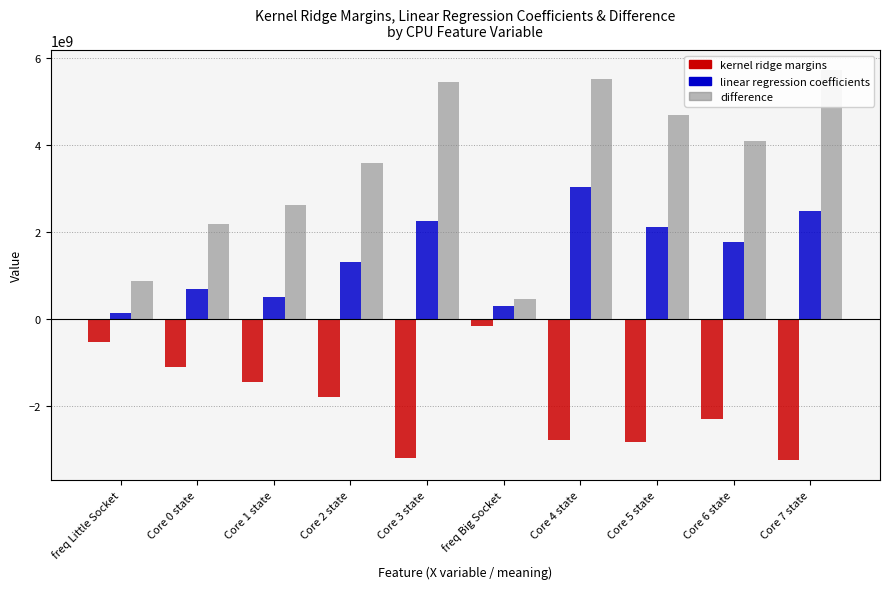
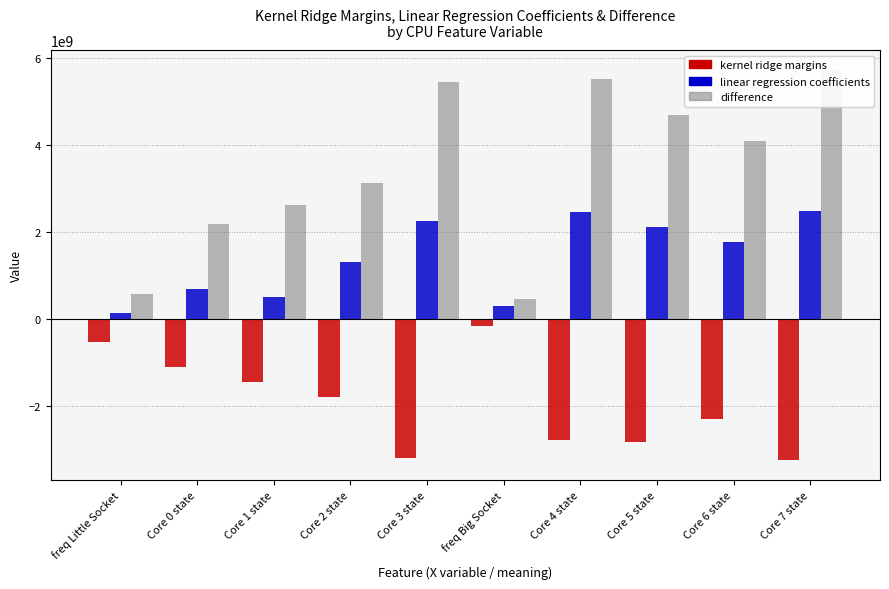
  {
    "kernel ridge margins": {
      "freq Little Socket": -500000000,
      "Core 0 state": -1100000000,
      "Core 1 state": -1500000000,
      "Core 2 state": -1800000000,
      "Core 3 state": -3200000000,
      "freq Big Socket": -200000000,
      "Core 4 state": -2800000000,
      "Core 5 state": -2800000000,
      "Core 6 state": -2300000000,
      "Core 7 state": -3300000000
    },
    "linear regression coefficients": {
      "freq Little Socket": 100000000,
      "Core 0 state": 700000000,
      "Core 1 state": 500000000,
      "Core 2 state": 1300000000,
      "Core 3 state": 2200000000,
      "freq Big Socket": 300000000,
-     "Core 4 state": 3000000000,
+     "Core 4 state": 2400000000,
      "Core 5 state": 2100000000,
      "Core 6 state": 1800000000,
      "Core 7 state": 2500000000
    },
    "difference": {
-     "freq Little Socket": 900000000,
+     "freq Little Socket": 600000000,
      "Core 0 state": 2200000000,
      "Core 1 state": 2600000000,
-     "Core 2 state": 3600000000,
+     "Core 2 state": 3100000000,
      "Core 3 state": 5400000000,
      "freq Big Socket": 400000000,
      "Core 4 state": 5500000000,
      "Core 5 state": 4700000000,
      "Core 6 state": 4100000000
    }
  }
